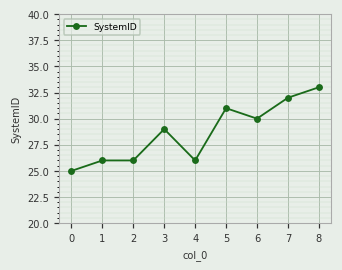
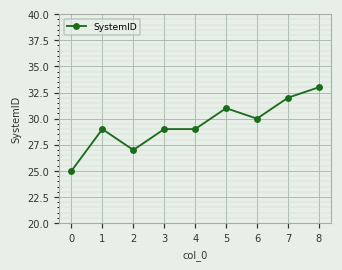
  {
    "0": 25,
-   "1": 26,
-   "2": 26,
+   "1": 29,
+   "2": 27,
    "3": 29,
-   "4": 26,
+   "4": 29,
    "5": 31,
    "6": 30,
    "7": 32,
    "8": 33
  }
